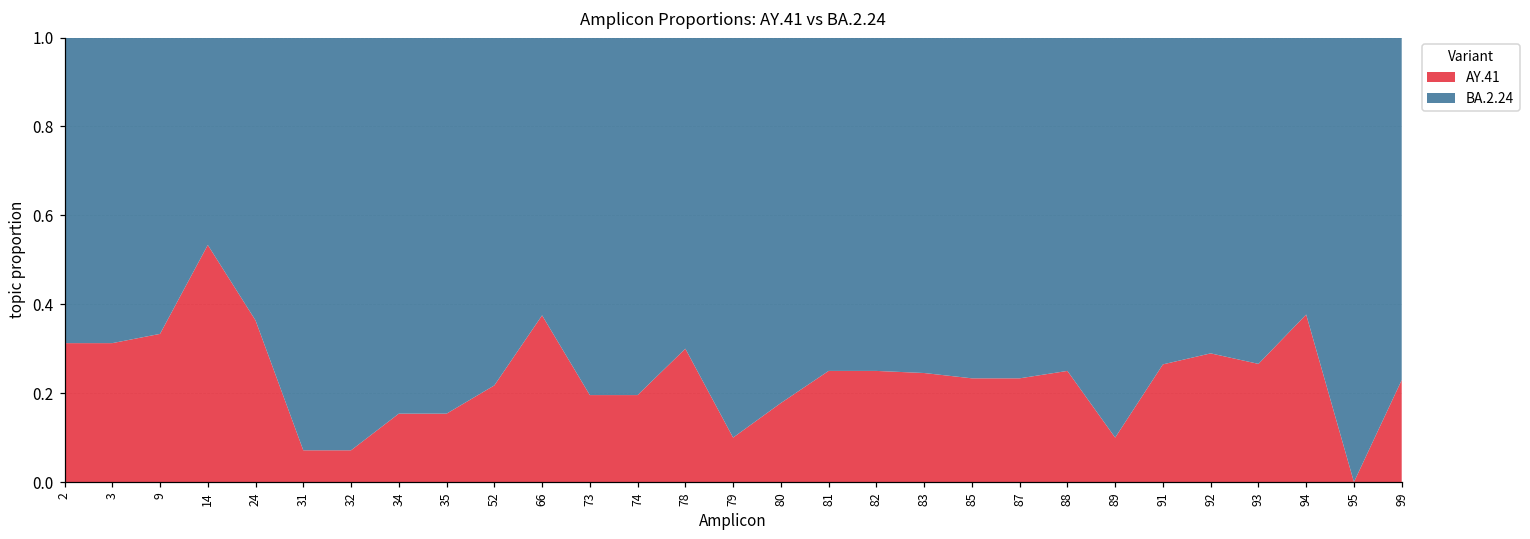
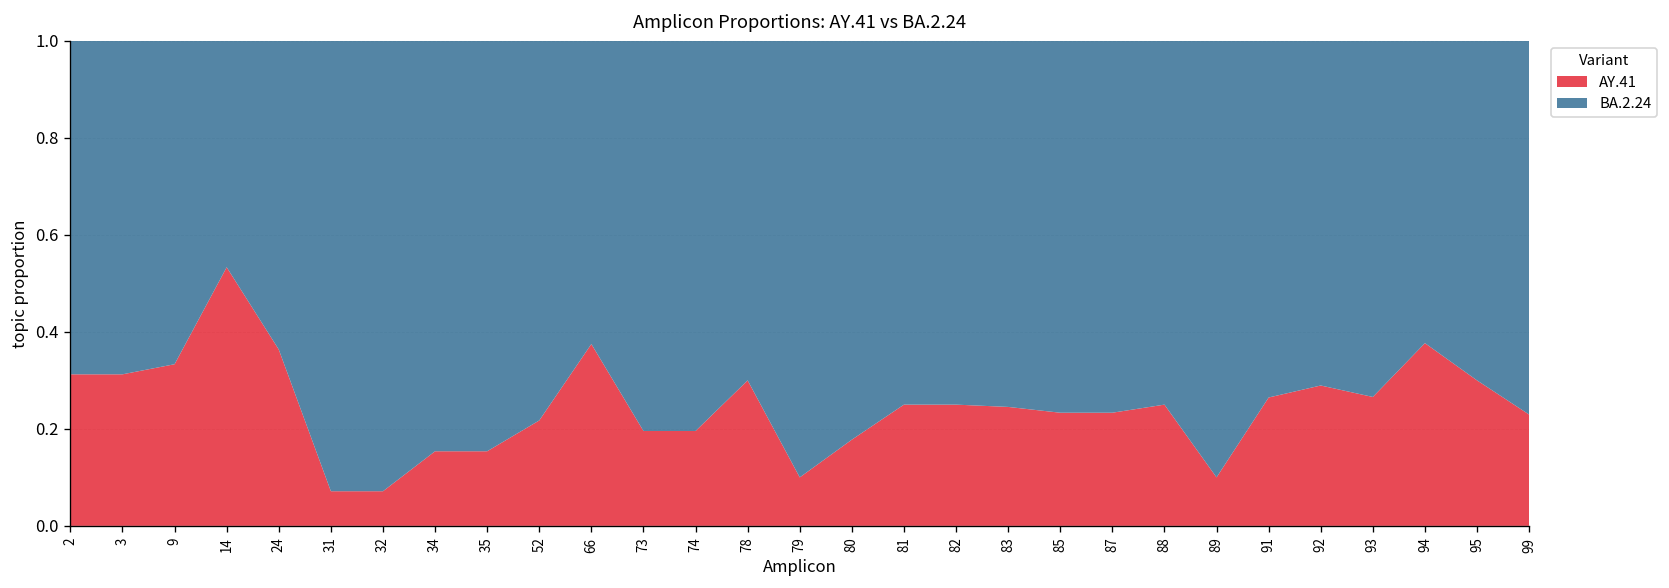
  {
    "AY.41": {
      "2": 0.31,
      "3": 0.31,
      "9": 0.33,
      "14": 0.53,
      "24": 0.36,
      "31": 0.07,
      "32": 0.07,
      "34": 0.15,
      "35": 0.15,
      "52": 0.22,
      "66": 0.38,
      "73": 0.2,
      "74": 0.2,
      "78": 0.3,
      "79": 0.1,
      "80": 0.18,
      "81": 0.25,
      "82": 0.25,
      "83": 0.25,
      "85": 0.23,
      "87": 0.23,
      "88": 0.25,
      "89": 0.1,
      "91": 0.26,
      "92": 0.29,
      "93": 0.27,
      "94": 0.38,
-     "95": 0.0,
+     "95": 0.3,
      "99": 0.23
    },
    "BA.2.24": {
      "2": 0.69,
      "3": 0.69,
      "9": 0.67,
      "14": 0.47,
      "24": 0.64,
      "31": 0.93,
      "32": 0.93,
      "34": 0.85,
      "35": 0.85,
      "52": 0.78,
      "66": 0.63,
      "73": 0.8,
      "74": 0.8,
      "80": 0.82,
      "81": 0.75,
      "82": 0.75,
      "83": 0.75,
      "85": 0.77,
      "87": 0.77,
      "88": 0.75,
      "91": 0.74,
      "92": 0.71,
      "93": 0.73,
      "94": 0.62,
      "99": 0.77
    }
  }
